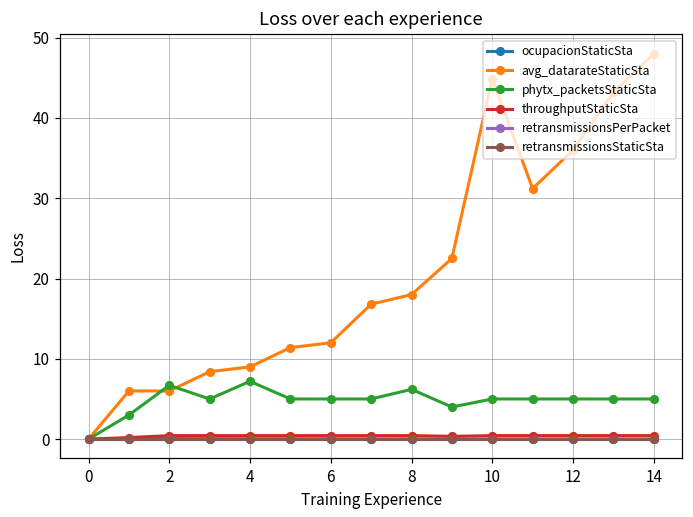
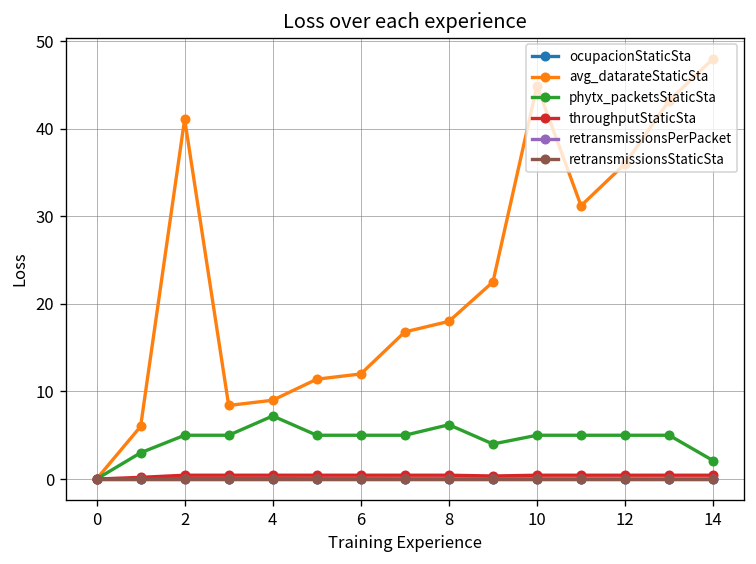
  {
    "retransmissionsStaticSta": {
      "2": 0,
      "4": 0,
      "6": 0,
      "8": 0,
      "10": 0,
      "12": 0,
      "14": 0
    },
    "avg_datarateStaticSta": {
-     "2": 6,
+     "2": 41,
      "4": 9,
      "6": 12,
      "8": 18,
      "12": 36
    },
    "phytx_packetsStaticSta": {
-     "2": 7,
+     "2": 5,
      "4": 7,
      "6": 5,
      "8": 6,
      "10": 5,
      "12": 5,
-     "14": 5
+     "14": 2
    },
    "throughputStaticSta": {
      "2": 0,
      "4": 0,
      "6": 0,
      "8": 0,
      "10": 0,
      "12": 0,
      "14": 0
    }
  }
